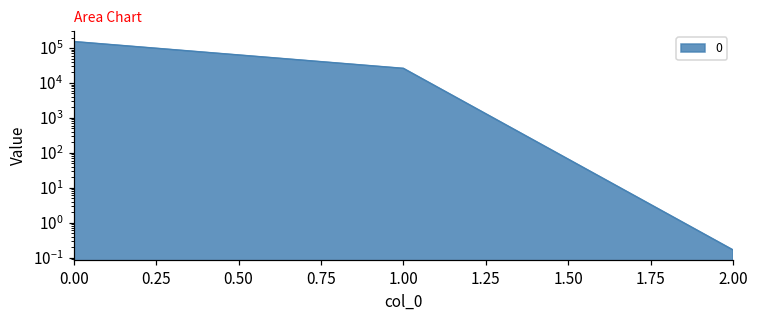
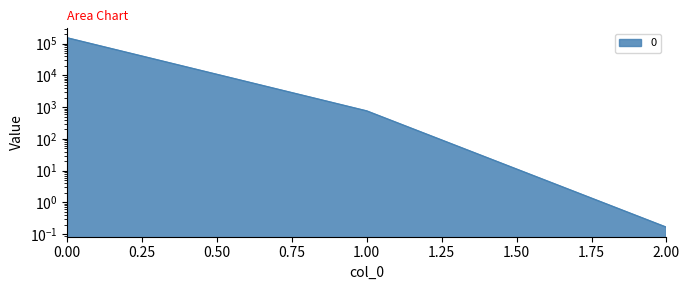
  {
    "0.00": 200000,
-   "1.00": 30000,
+   "1.00": 800,
    "2.00": 0.2
  }
